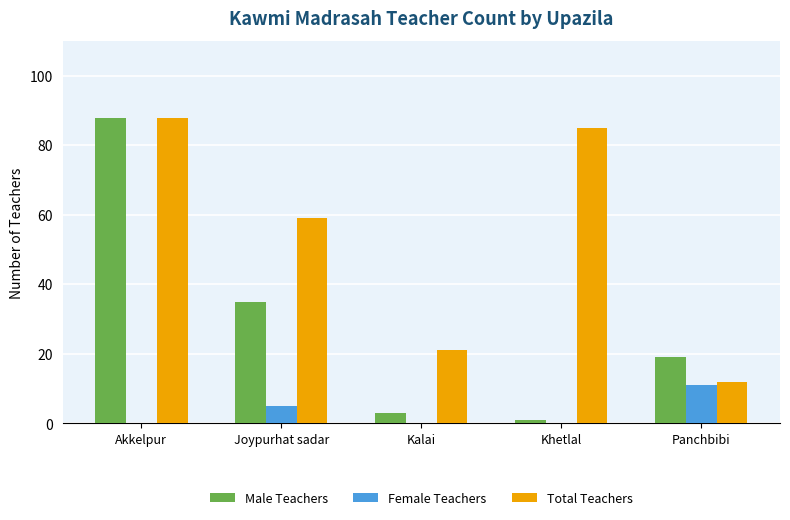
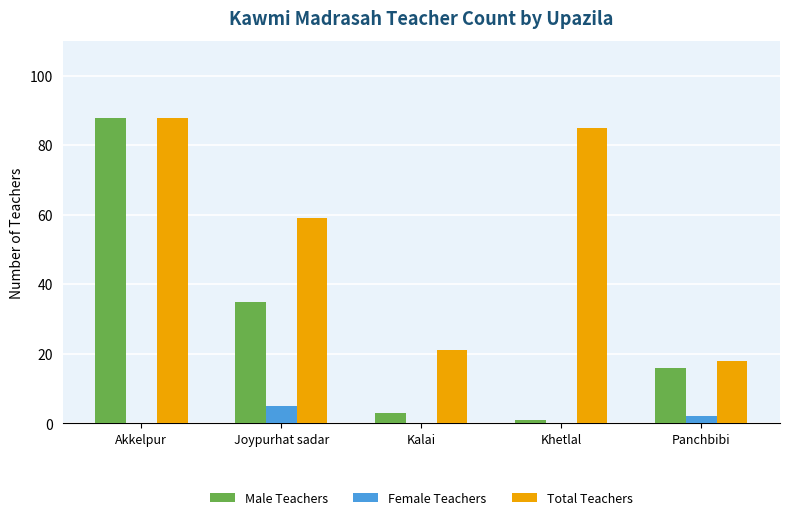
  {
    "Male Teachers": {
      "Akkelpur": 88,
      "Joypurhat sadar": 35,
      "Kalai": 3,
      "Khetlal": 1,
-     "Panchbibi": 19
+     "Panchbibi": 16
    },
    "Female Teachers": {
      "Akkelpur": 0,
      "Joypurhat sadar": 5,
      "Kalai": 0,
      "Khetlal": 0,
-     "Panchbibi": 11
+     "Panchbibi": 2
    },
    "Total Teachers": {
      "Akkelpur": 88,
      "Joypurhat sadar": 59,
      "Kalai": 21,
      "Khetlal": 85,
-     "Panchbibi": 12
+     "Panchbibi": 18
    }
  }
